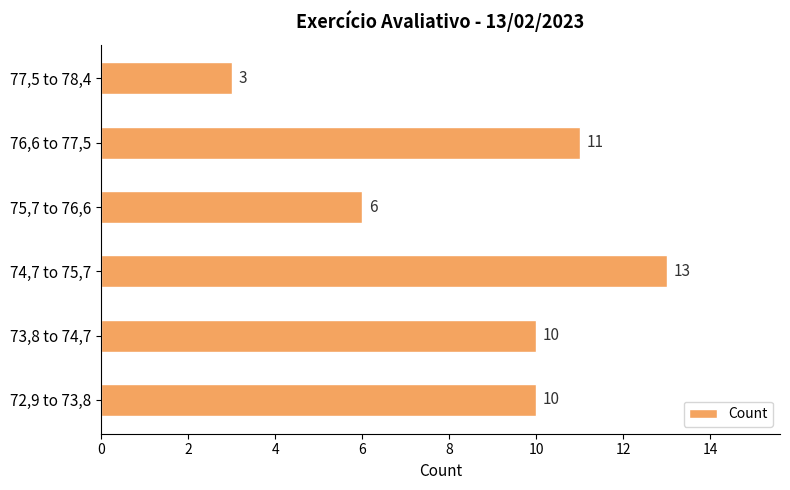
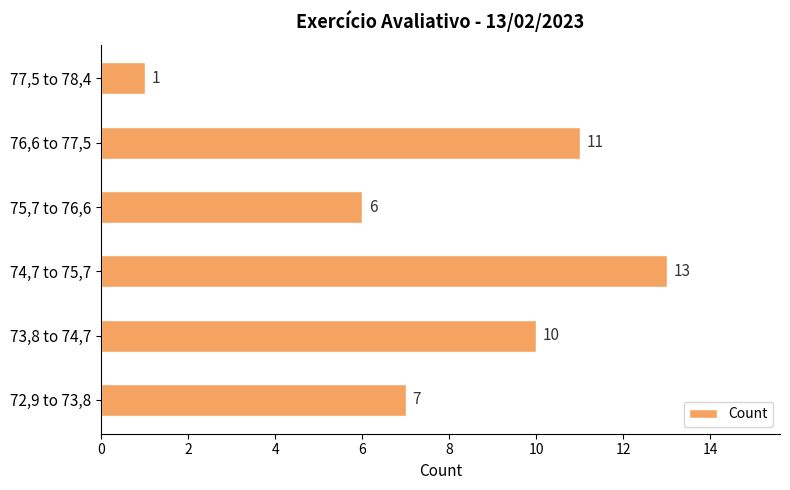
  {
-   "77,5 to 78,4": 3,
+   "77,5 to 78,4": 1,
    "76,6 to 77,5": 11,
    "75,7 to 76,6": 6,
    "74,7 to 75,7": 13,
    "73,8 to 74,7": 10,
-   "72,9 to 73,8": 10
+   "72,9 to 73,8": 7
  }
